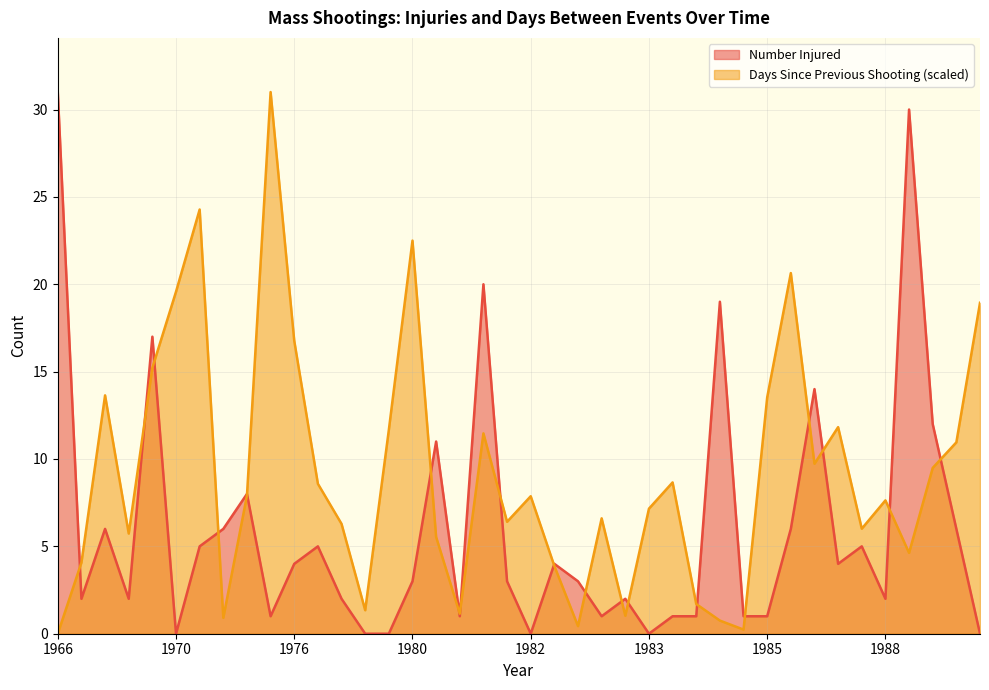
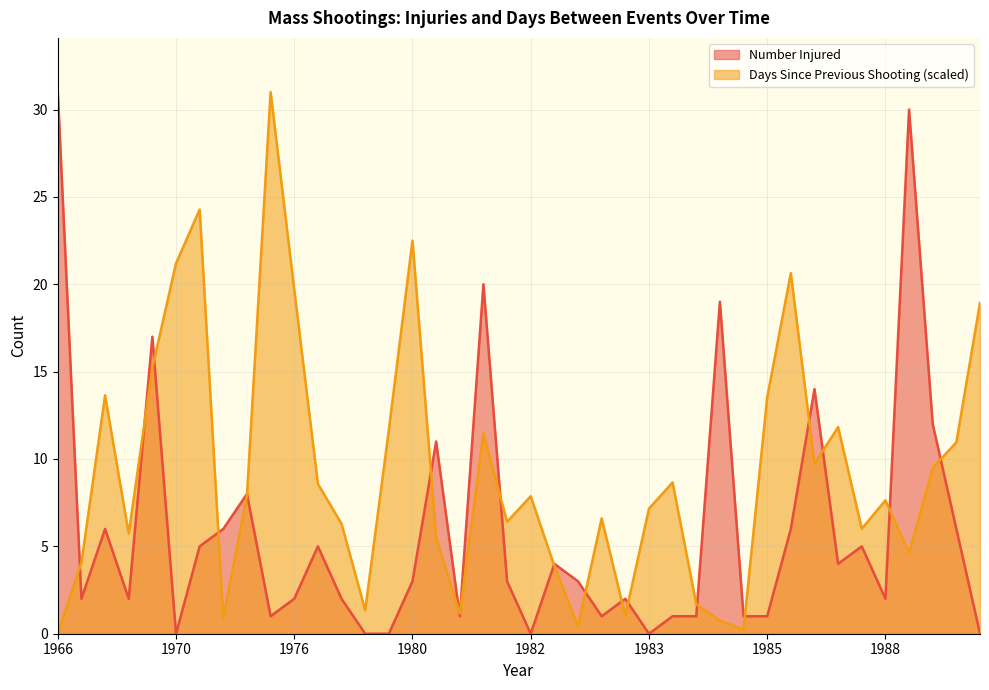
  {
    "Number Injured": {
      "1966": 31,
      "1970": 0,
-     "1976": 4,
+     "1976": 2,
      "1980": 3,
      "1982": 0,
      "1983": 0,
      "1985": 1,
      "1988": 2
    },
    "Days Since Previous Shooting (scaled)": {
      "1966": 0.0,
-     "1970": 19.6,
-     "1976": 16.8,
+     "1970": 21.2,
+     "1976": 19.7,
      "1980": 22.5,
      "1982": 7.9,
      "1983": 7.2,
      "1985": 13.5,
      "1988": 7.6
    }
  }
